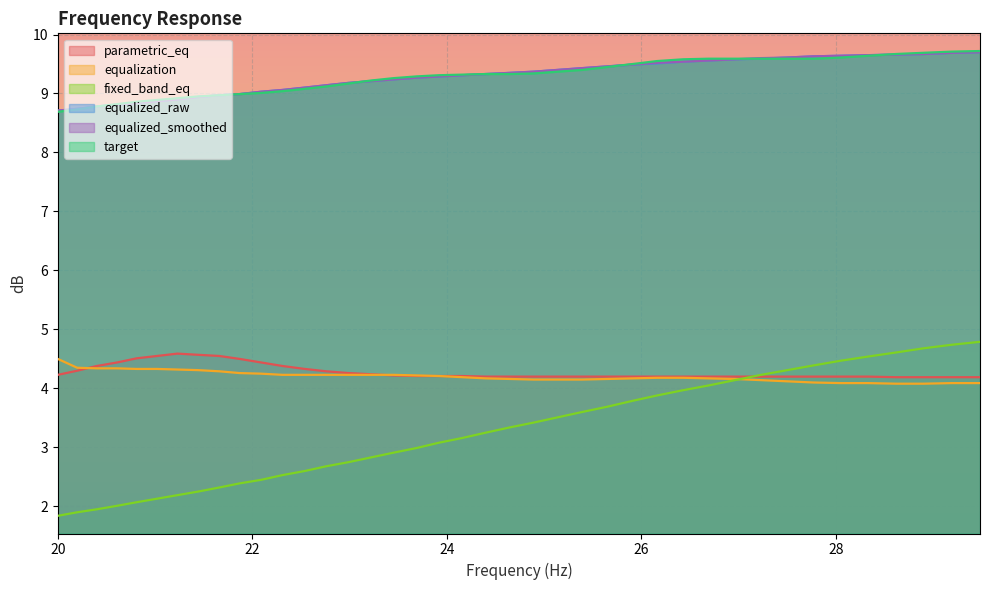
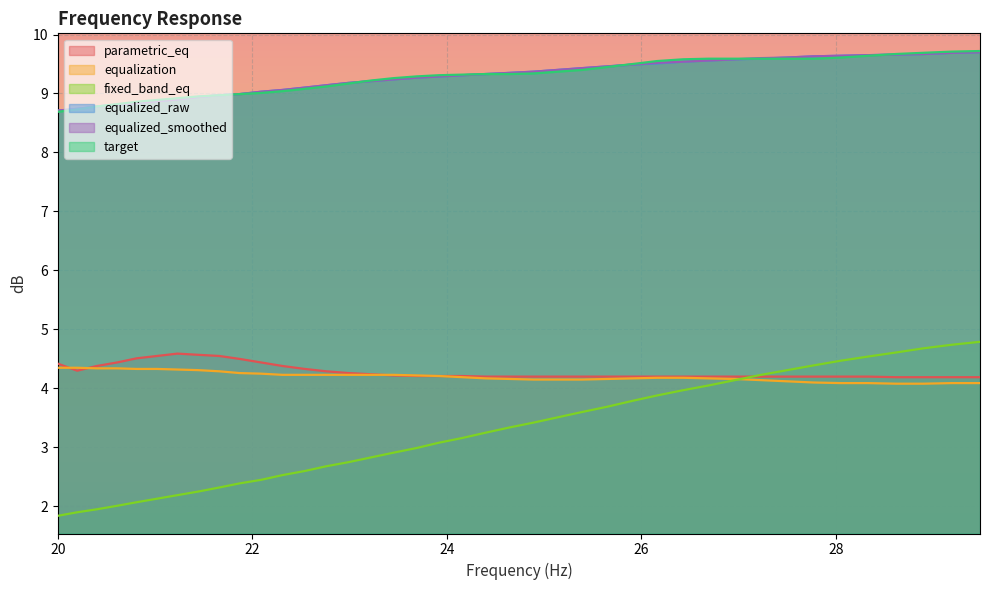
  {
    "parametric_eq": {
-     "20": 4.2
+     "20": 4.4
    },
    "equalization": {
-     "20": 4.5
+     "20": 4.4
    },
    "fixed_band_eq": {
      "20": 1.8
    }
  }
